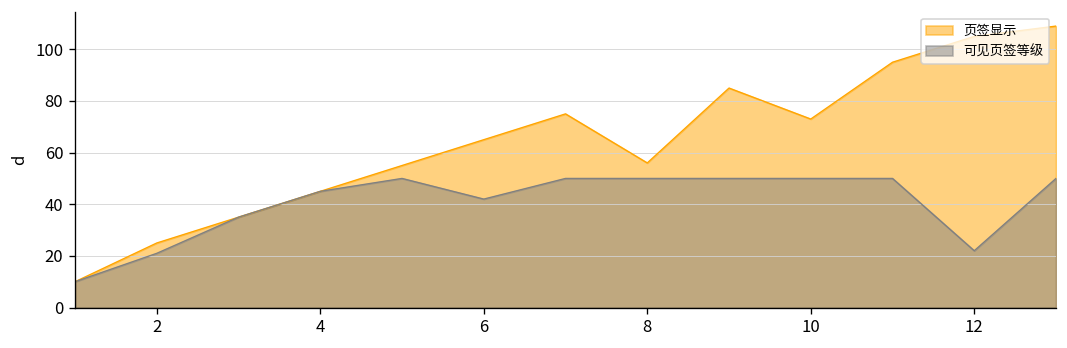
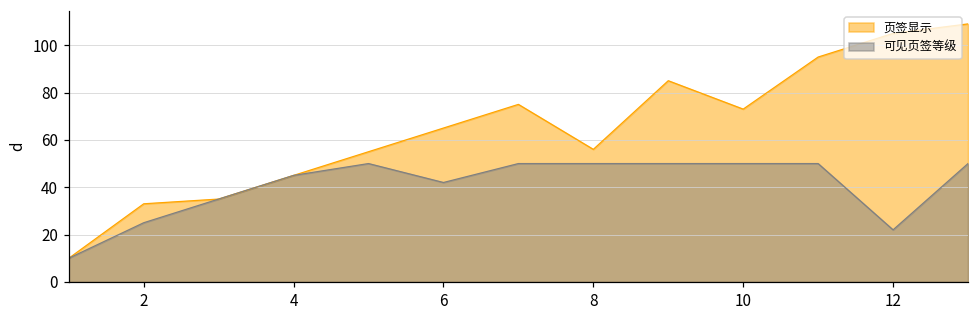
  {
    "页签显示": {
-     "2": 25,
+     "2": 33,
      "6": 65,
      "8": 56,
      "10": 73
    },
    "可见页签等级": {
-     "2": 21,
+     "2": 25,
      "6": 42,
      "8": 50,
      "10": 50,
      "12": 22
    }
  }
